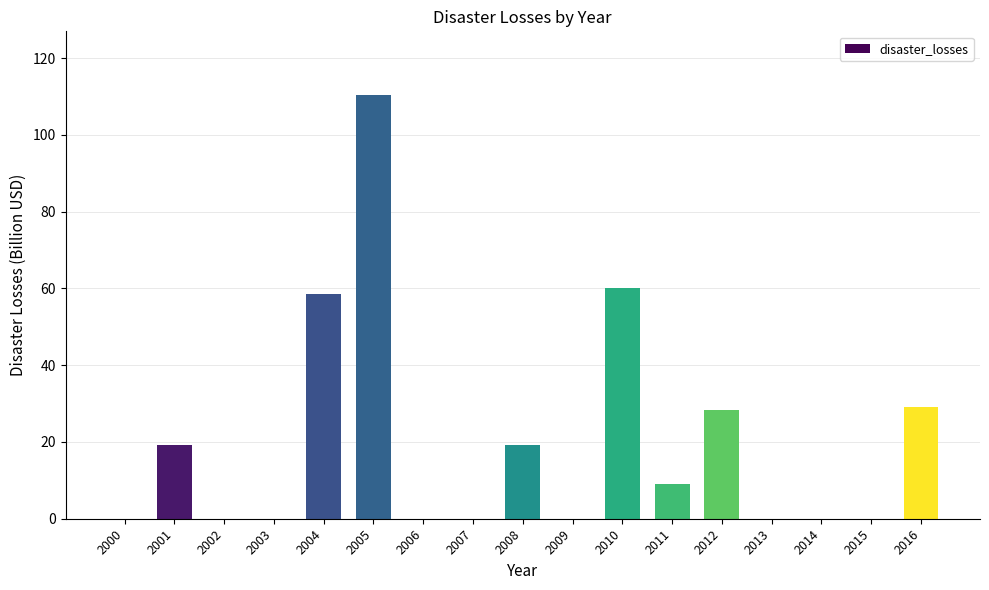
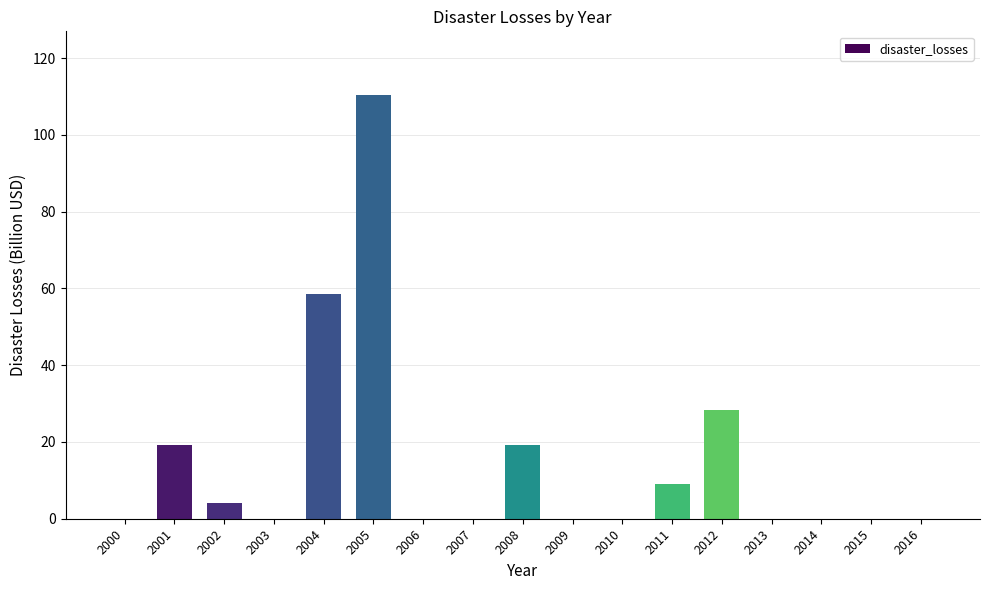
  {
    "2000": 0,
    "2001": 19,
-   "2002": 0,
+   "2002": 4,
    "2003": 0,
    "2004": 59,
    "2005": 110,
    "2006": 0,
    "2007": 0,
    "2008": 19,
    "2009": 0,
-   "2010": 60,
+   "2010": 0,
    "2011": 9,
    "2012": 28,
    "2013": 0,
    "2014": 0,
    "2015": 0,
-   "2016": 29
+   "2016": 0
  }
